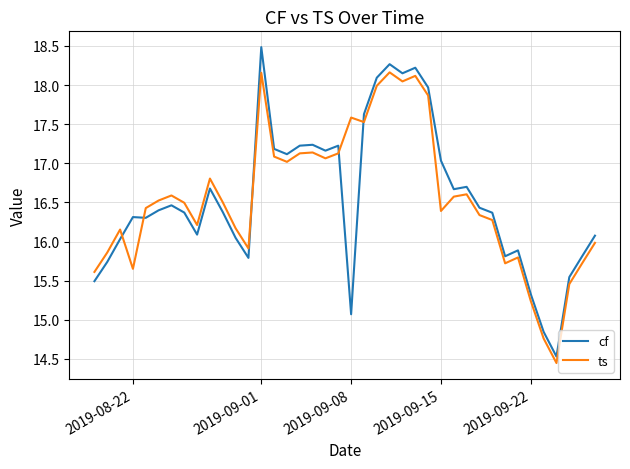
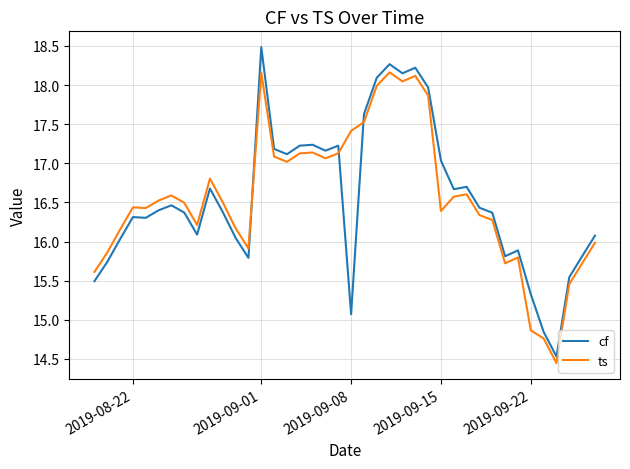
  {
    "cf": {
      "2019-08-22": 16.3,
      "2019-09-01": 18.5,
      "2019-09-08": 15.1,
      "2019-09-15": 17.0,
      "2019-09-22": 15.3
    },
    "ts": {
-     "2019-08-22": 15.7,
+     "2019-08-22": 16.4,
      "2019-09-01": 18.2,
-     "2019-09-08": 17.6,
+     "2019-09-08": 17.4,
      "2019-09-15": 16.4,
-     "2019-09-22": 15.2
+     "2019-09-22": 14.9
    }
  }
